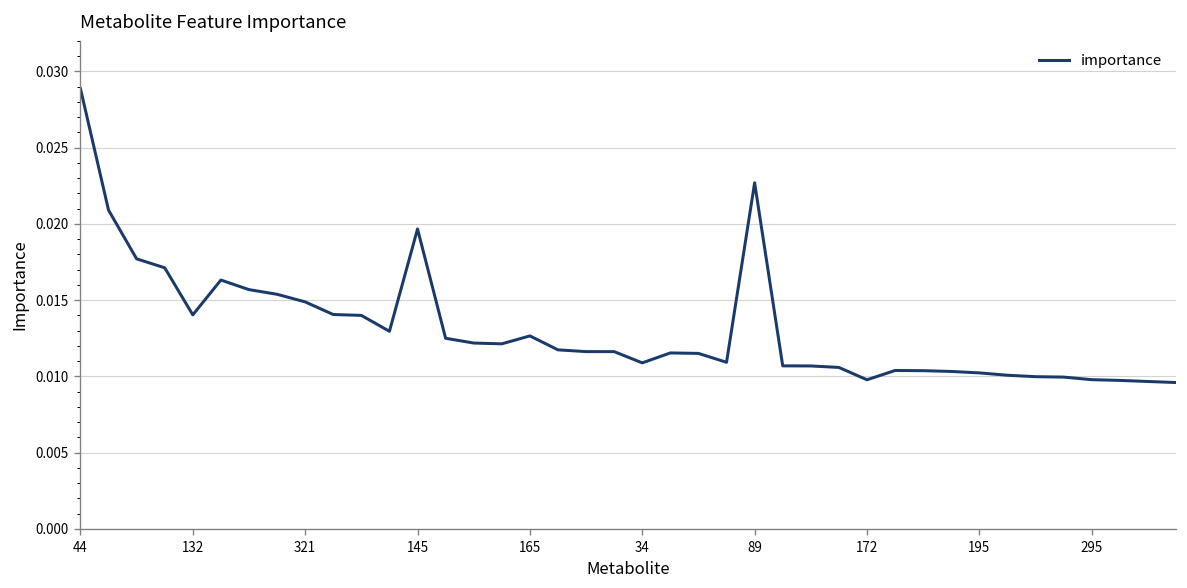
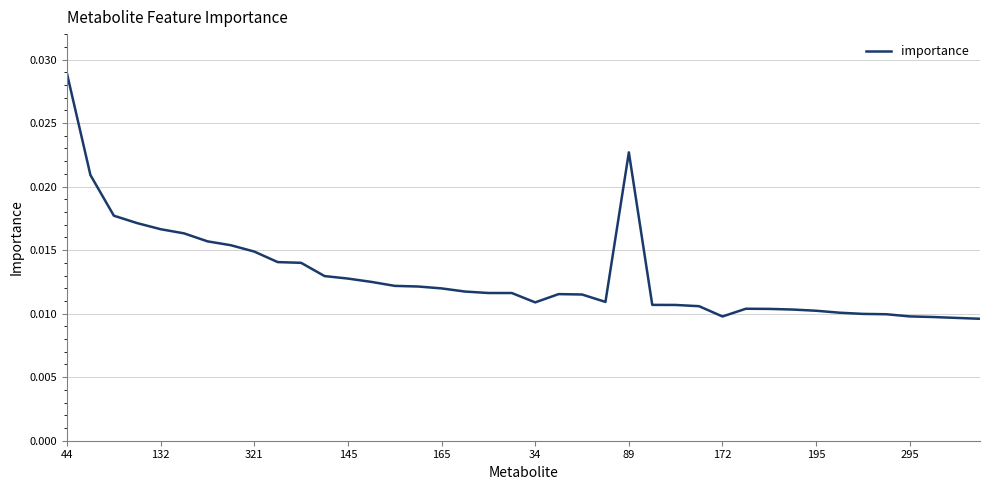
  {
    "44": 0.0289,
-   "132": 0.0140,
+   "132": 0.0166,
    "321": 0.0149,
-   "145": 0.0197,
-   "165": 0.0127,
+   "145": 0.0128,
+   "165": 0.0120,
    "34": 0.0109,
    "89": 0.0227,
    "172": 0.0098,
    "195": 0.0102,
    "295": 0.0098
  }
